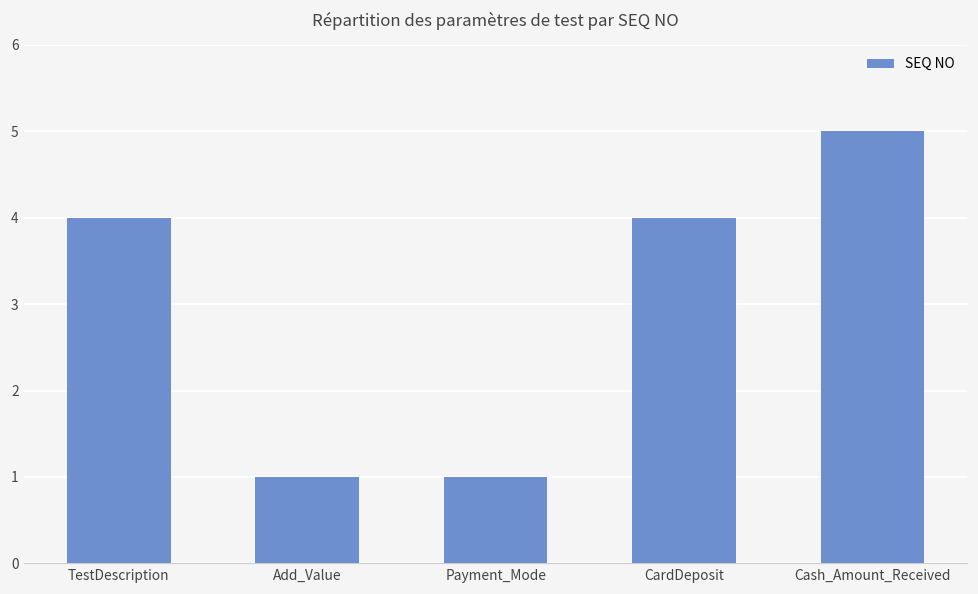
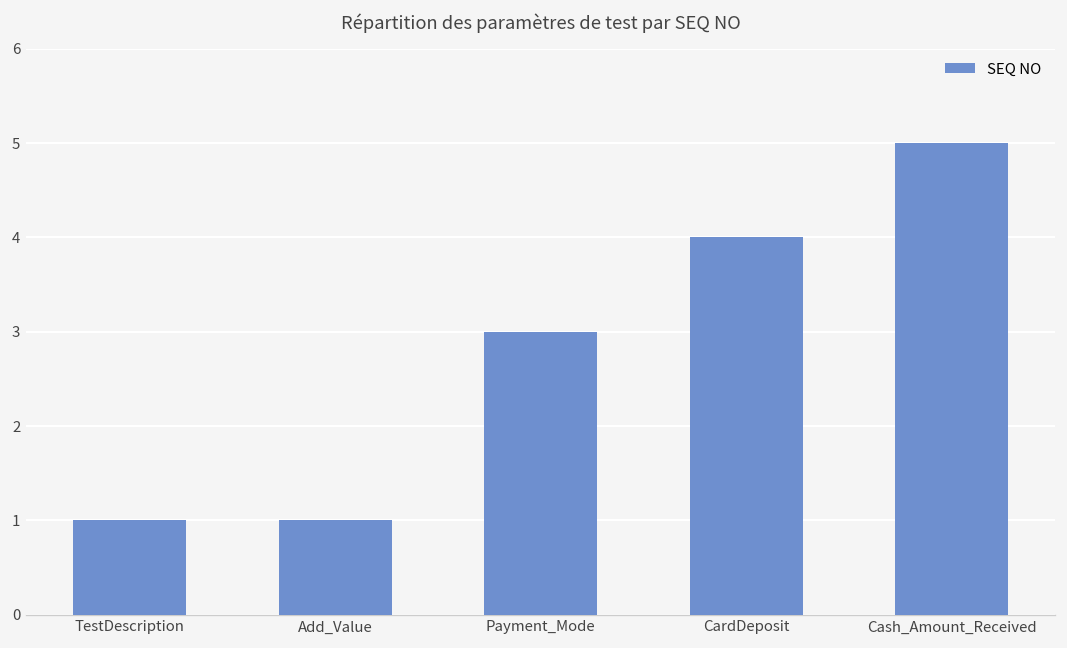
  {
-   "TestDescription": 4,
+   "TestDescription": 1,
    "Add_Value": 1,
-   "Payment_Mode": 1,
+   "Payment_Mode": 3,
    "CardDeposit": 4,
    "Cash_Amount_Received": 5
  }
